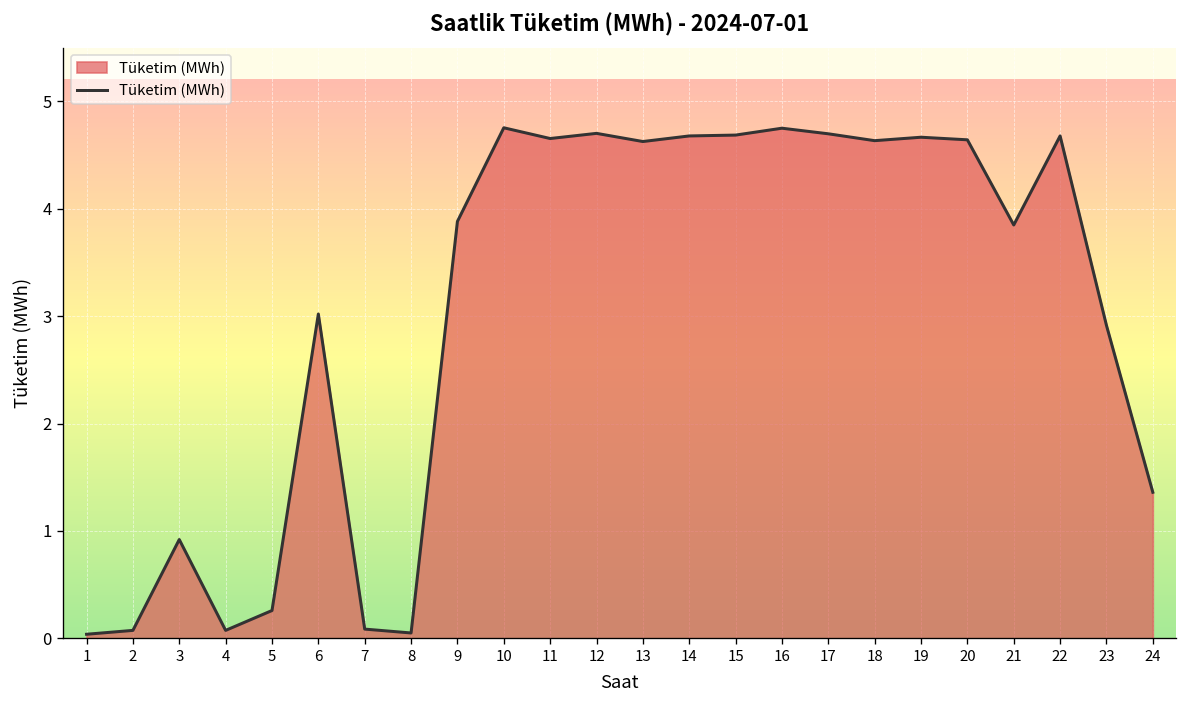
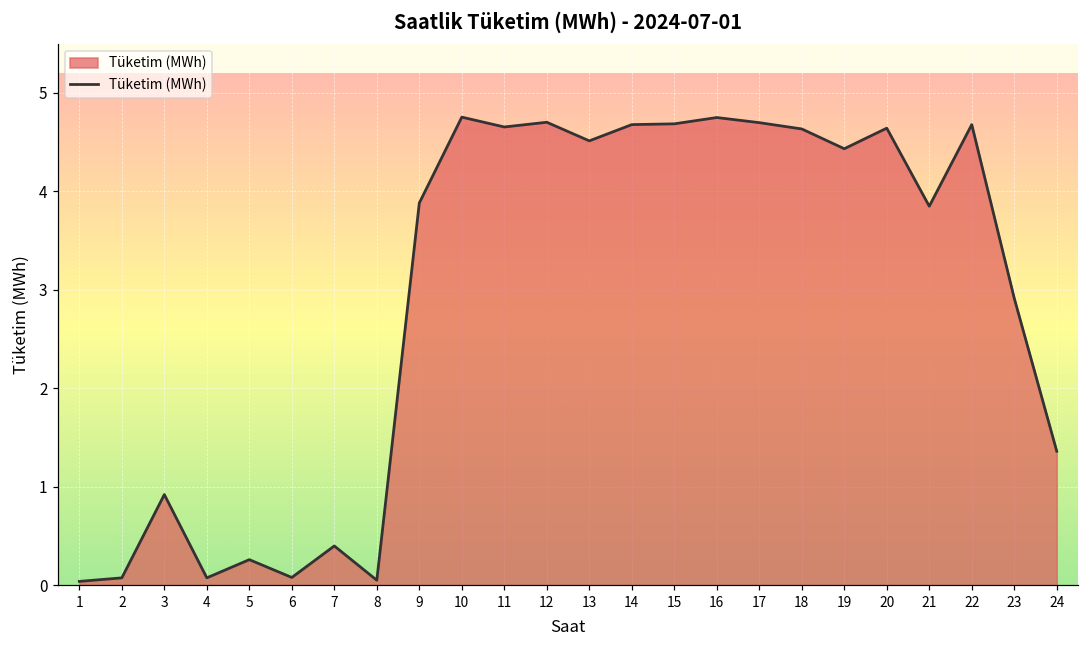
  {
    "1": 0.0,
    "2": 0.1,
    "3": 0.9,
    "4": 0.1,
    "5": 0.3,
-   "6": 3.0,
-   "7": 0.1,
+   "6": 0.1,
+   "7": 0.4,
    "8": 0.1,
    "9": 3.9,
    "10": 4.8,
    "11": 4.7,
    "12": 4.7,
-   "13": 4.6,
+   "13": 4.5,
    "14": 4.7,
    "15": 4.7,
    "16": 4.8,
    "17": 4.7,
    "18": 4.6,
-   "19": 4.7,
+   "19": 4.4,
    "20": 4.6,
    "21": 3.8,
    "22": 4.7,
    "23": 2.9,
    "24": 1.4
  }
